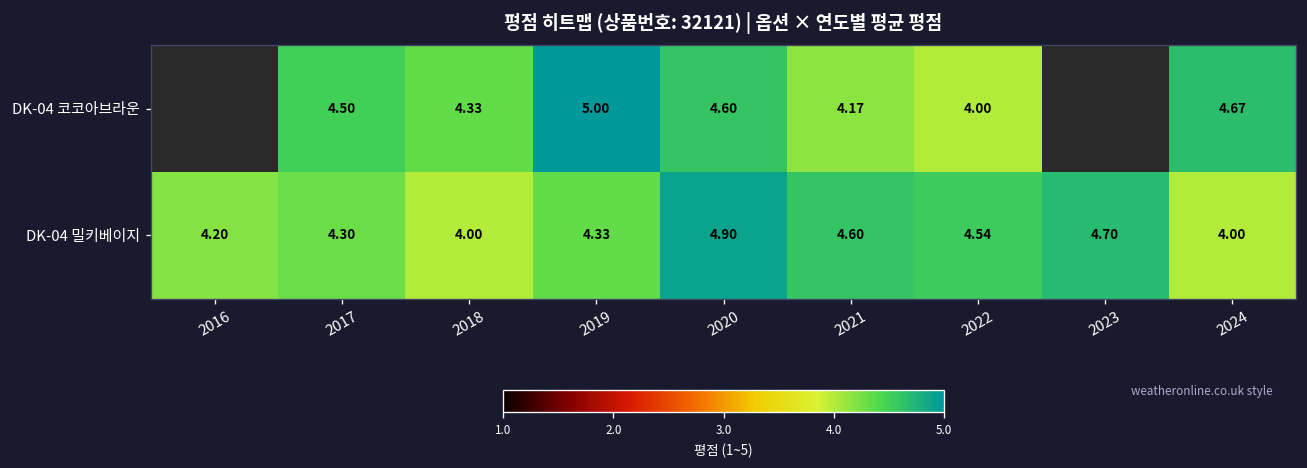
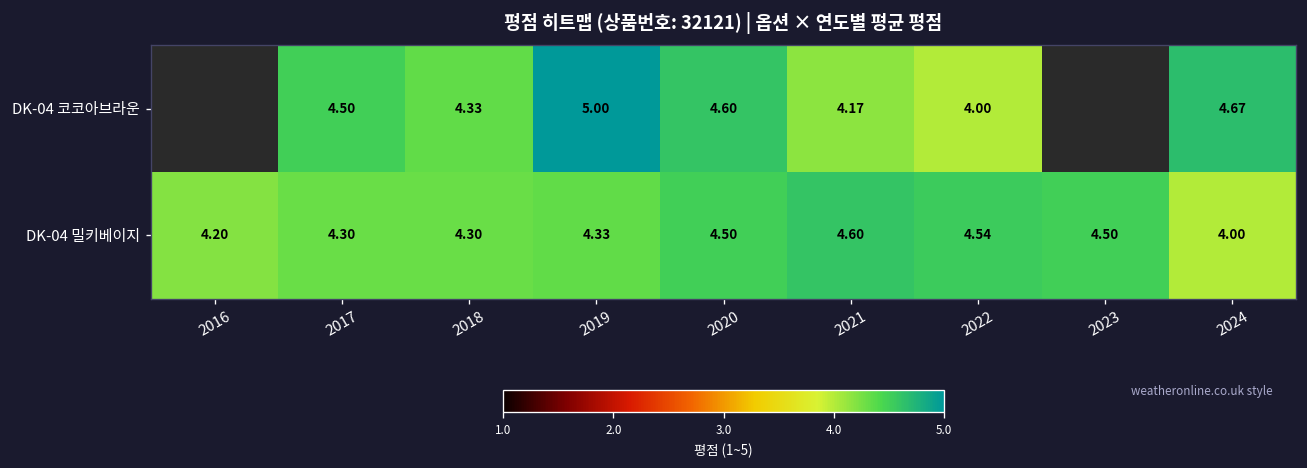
  {
    "DK-04 코코아브라운": {
      "2017": 4.50,
      "2018": 4.33,
      "2019": 5.00,
      "2020": 4.60,
      "2021": 4.17,
      "2022": 4.00,
      "2024": 4.67
    },
    "DK-04 밀키베이지": {
      "2016": 4.20,
      "2017": 4.30,
-     "2018": 4.00,
+     "2018": 4.30,
      "2019": 4.33,
-     "2020": 4.90,
+     "2020": 4.50,
      "2021": 4.60,
      "2022": 4.54,
-     "2023": 4.70,
+     "2023": 4.50,
      "2024": 4.00
    }
  }
